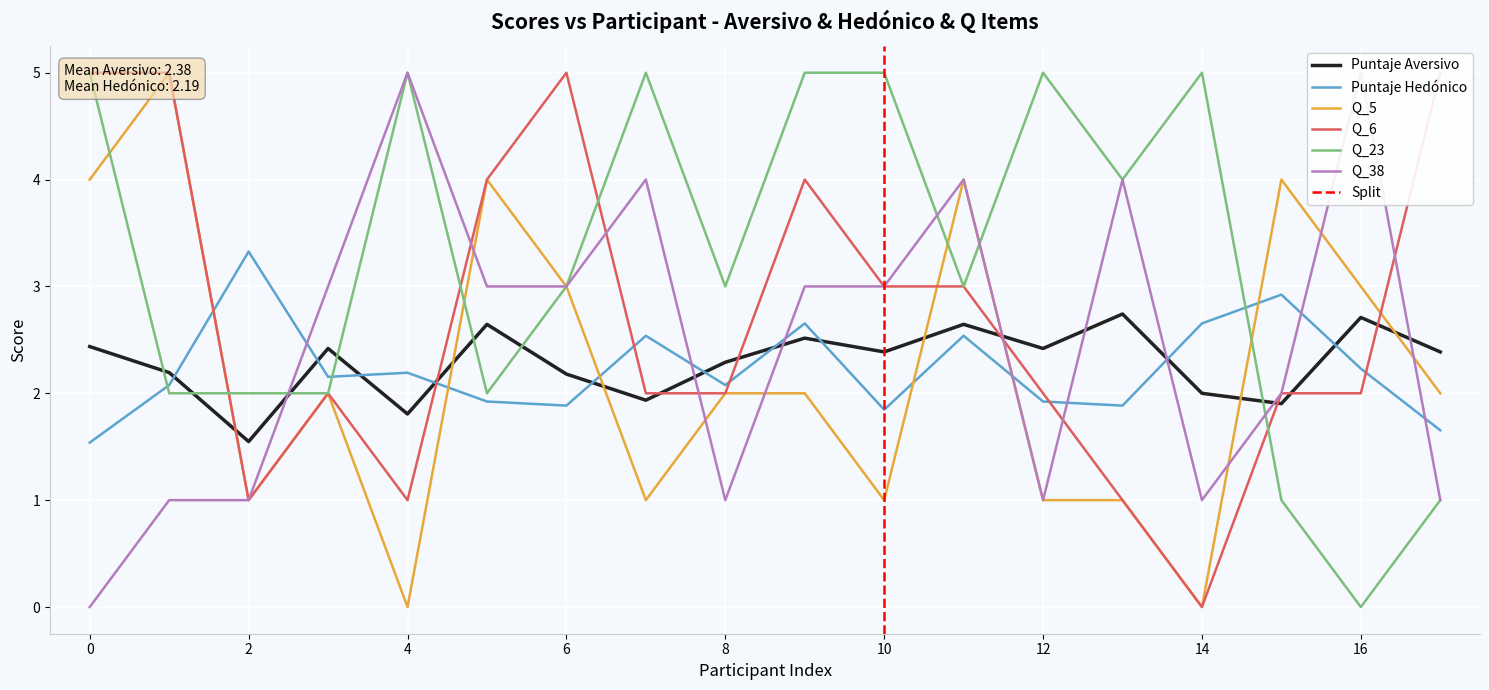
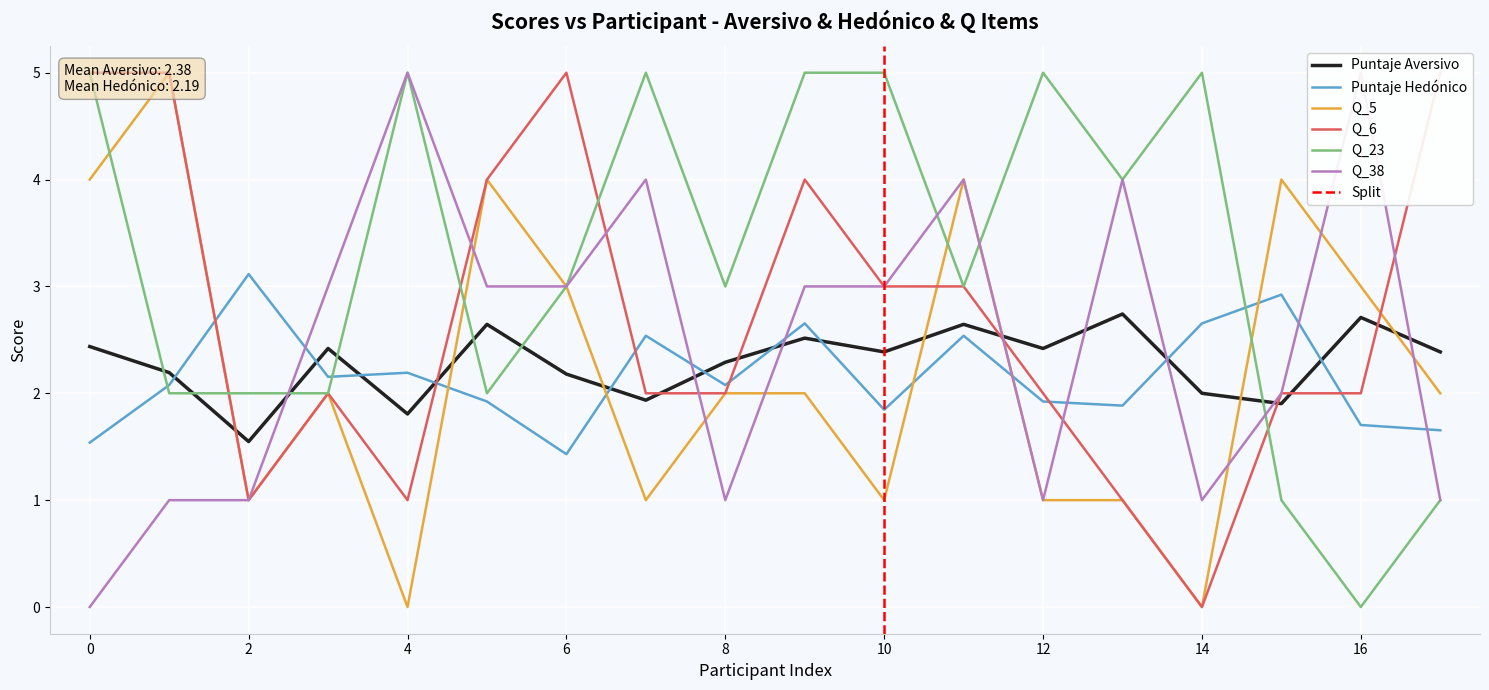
  {
    "Puntaje Aversivo": {
      "0": 2.44,
      "2": 1.55,
      "4": 1.81,
      "6": 2.18,
      "8": 2.29,
      "10": 2.39,
      "12": 2.42,
      "14": 2.00,
      "16": 2.71
    },
    "Puntaje Hedónico": {
      "0": 1.54,
-     "2": 3.33,
+     "2": 3.12,
      "4": 2.19,
-     "6": 1.88,
+     "6": 1.43,
      "8": 2.08,
      "10": 1.85,
      "12": 1.92,
      "14": 2.65,
-     "16": 2.23
+     "16": 1.70
    },
    "Q_5": {
      "0": 4.00,
      "4": 0.00,
      "10": 1.00,
      "16": 3.00
    },
    "Q_6": {
      "4": 1.00,
      "6": 5.00,
      "12": 2.00,
      "16": 2.00
    },
    "Q_23": {
      "2": 2.00,
      "8": 3.00,
      "10": 5.00,
      "12": 5.00,
      "14": 5.00,
      "16": 0.00
    },
    "Q_38": {
      "0": 0.00,
      "8": 1.00,
      "14": 1.00
    }
  }
